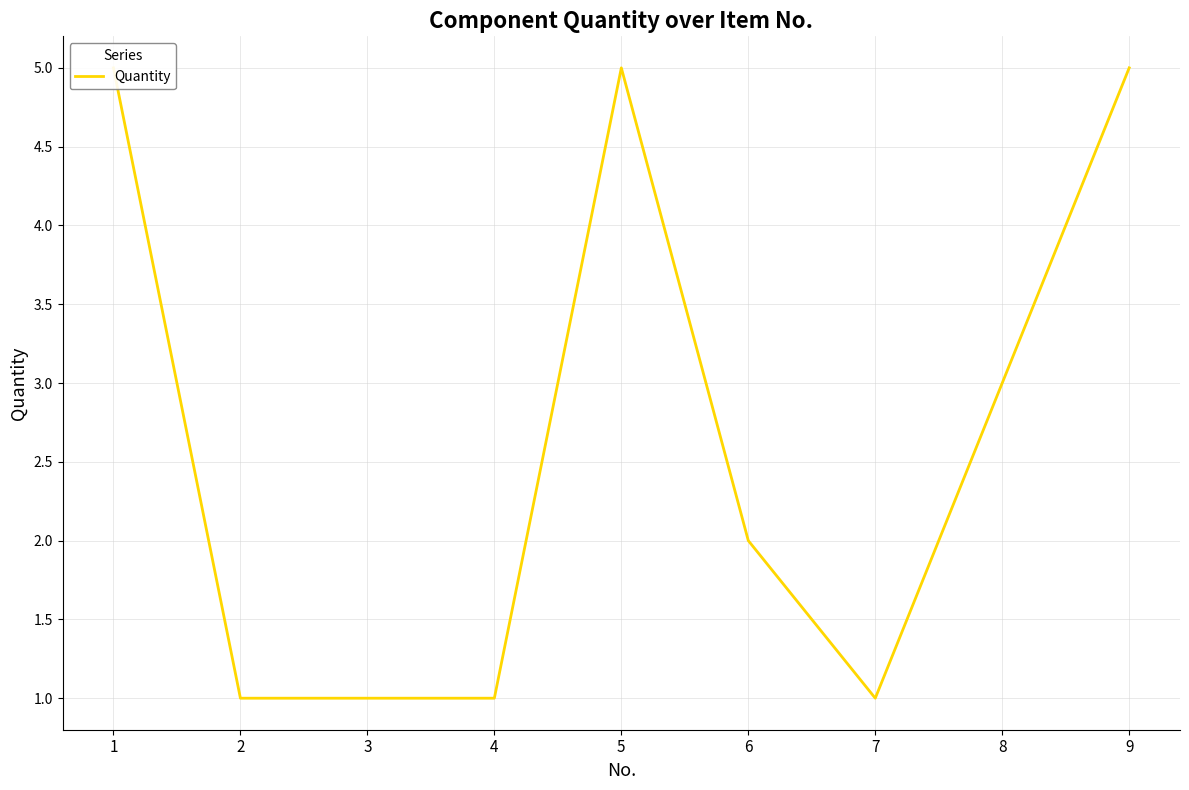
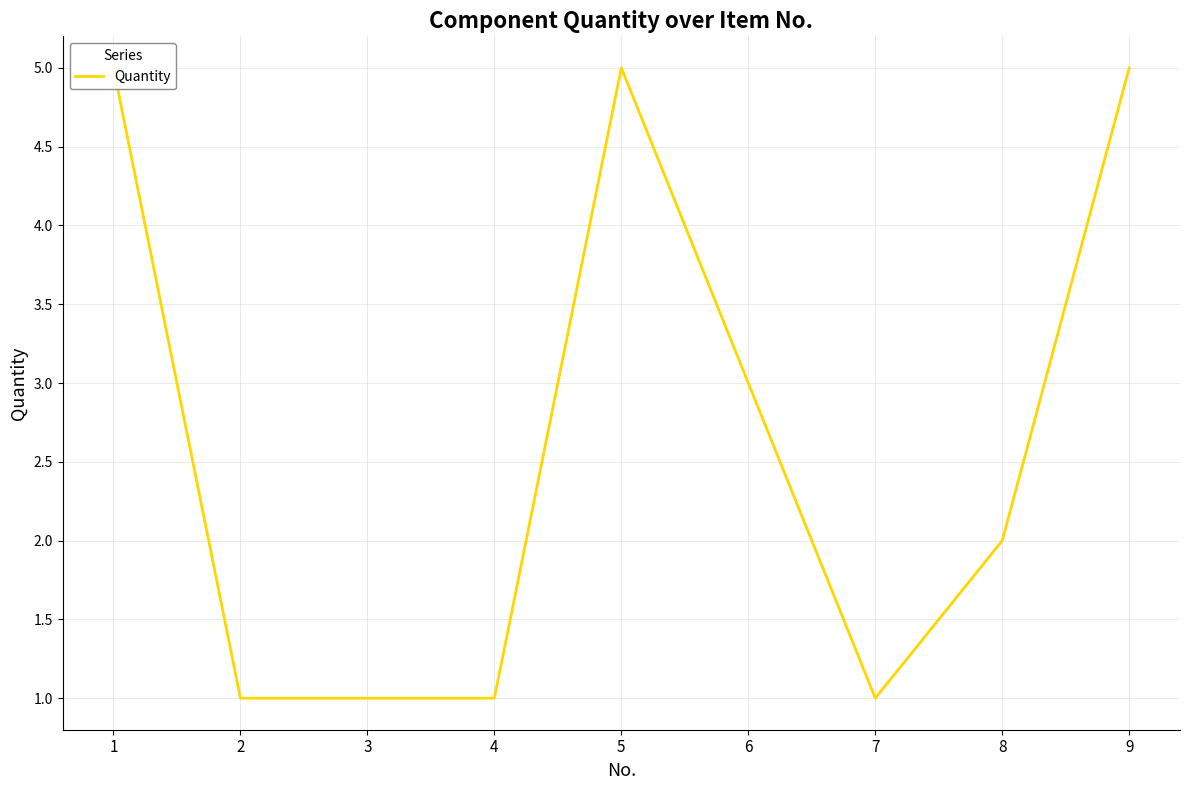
  {
    "2": 1,
    "3": 1,
    "4": 1,
    "5": 5,
-   "6": 2,
+   "6": 3,
    "7": 1,
-   "8": 3,
+   "8": 2,
    "9": 5
  }
